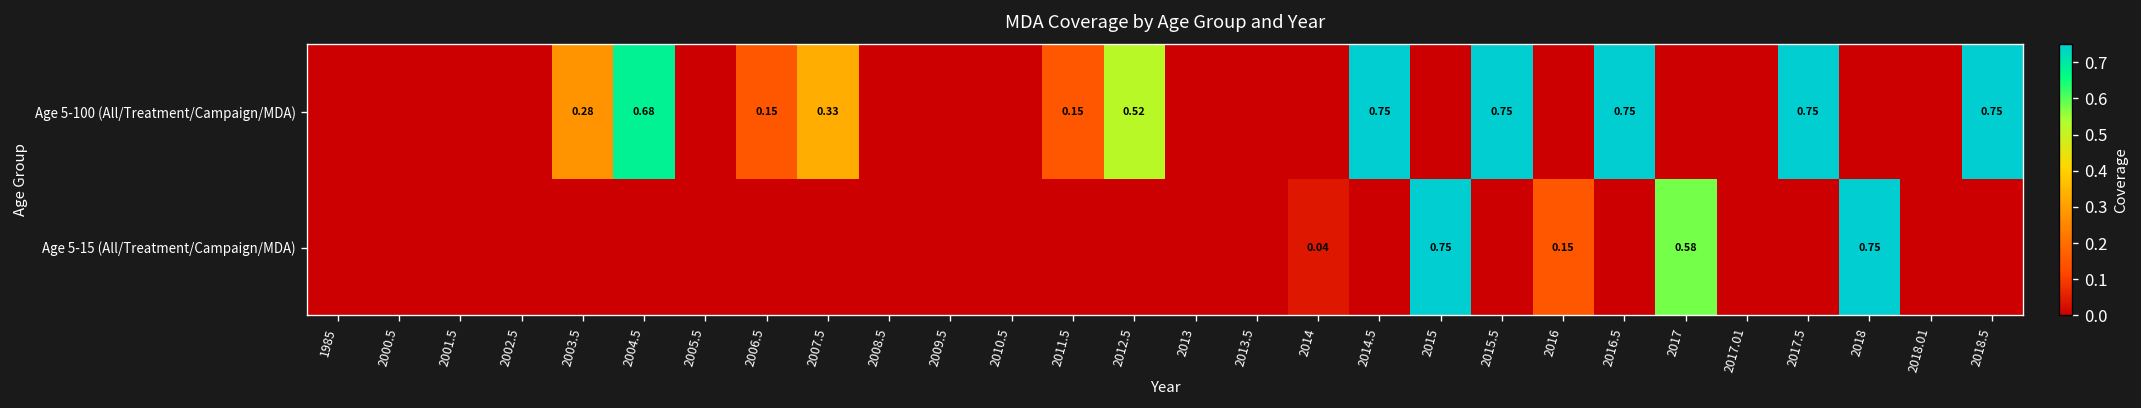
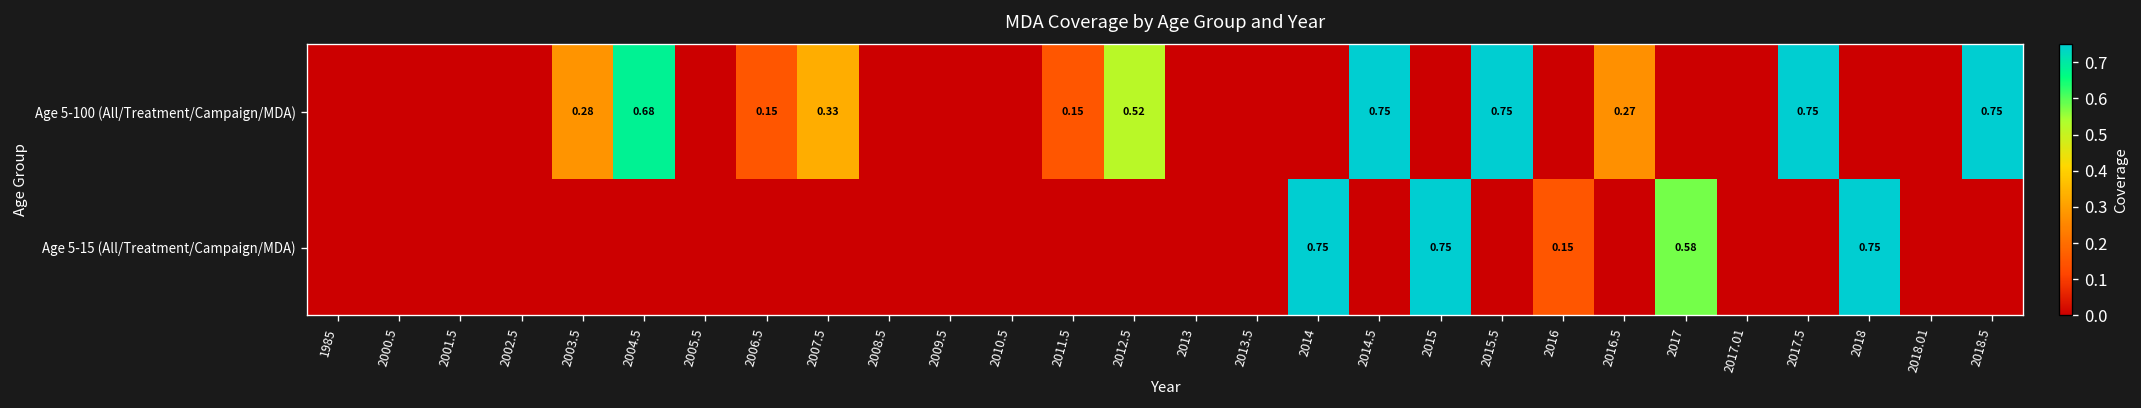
  {
    "Age 5-100 (All/Treatment/Campaign/MDA)": {
      "2003.5": 0.28,
      "2004.5": 0.68,
      "2006.5": 0.15,
      "2007.5": 0.33,
      "2011.5": 0.15,
      "2012.5": 0.52,
      "2014.5": 0.75,
      "2015.5": 0.75,
-     "2016.5": 0.75,
+     "2016.5": 0.27,
      "2017.5": 0.75,
      "2018.5": 0.75
    },
    "Age 5-15 (All/Treatment/Campaign/MDA)": {
-     "2014": 0.04,
+     "2014": 0.75,
      "2015": 0.75,
      "2016": 0.15,
      "2017": 0.58,
      "2018": 0.75
    }
  }
